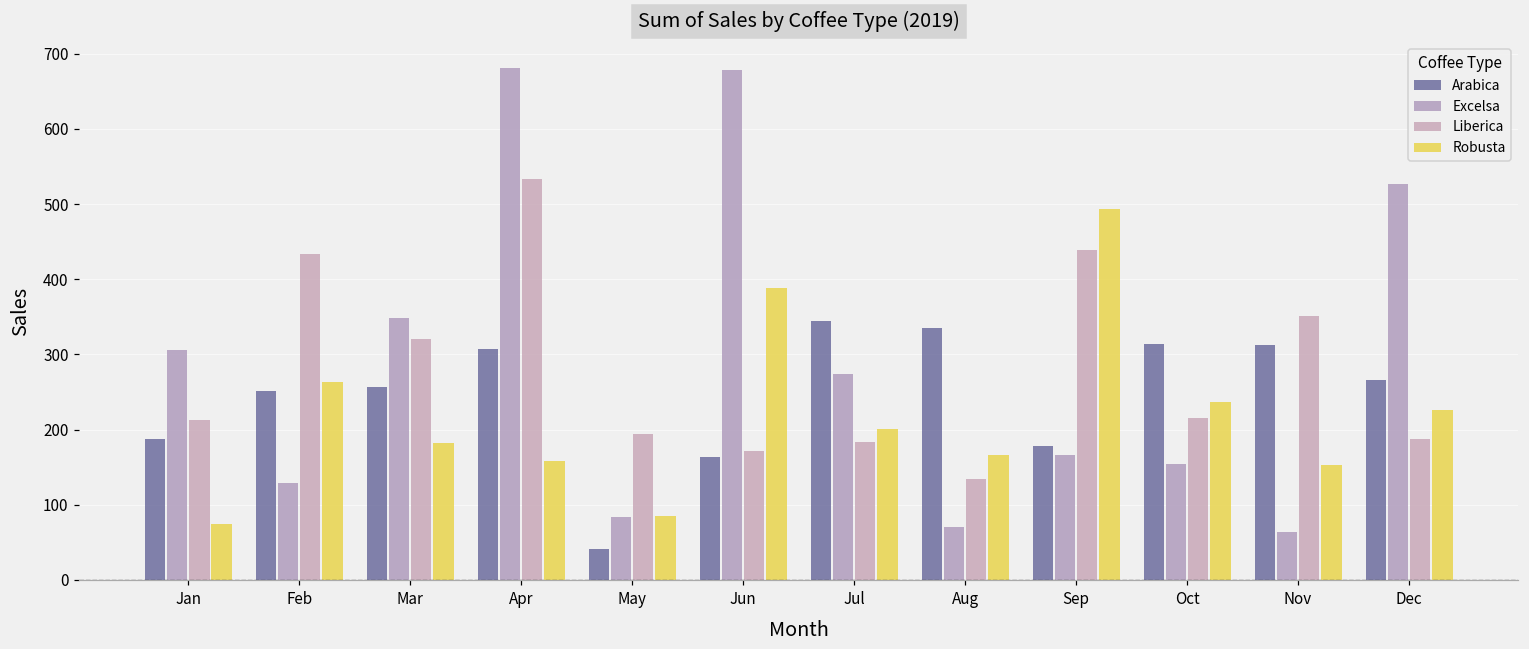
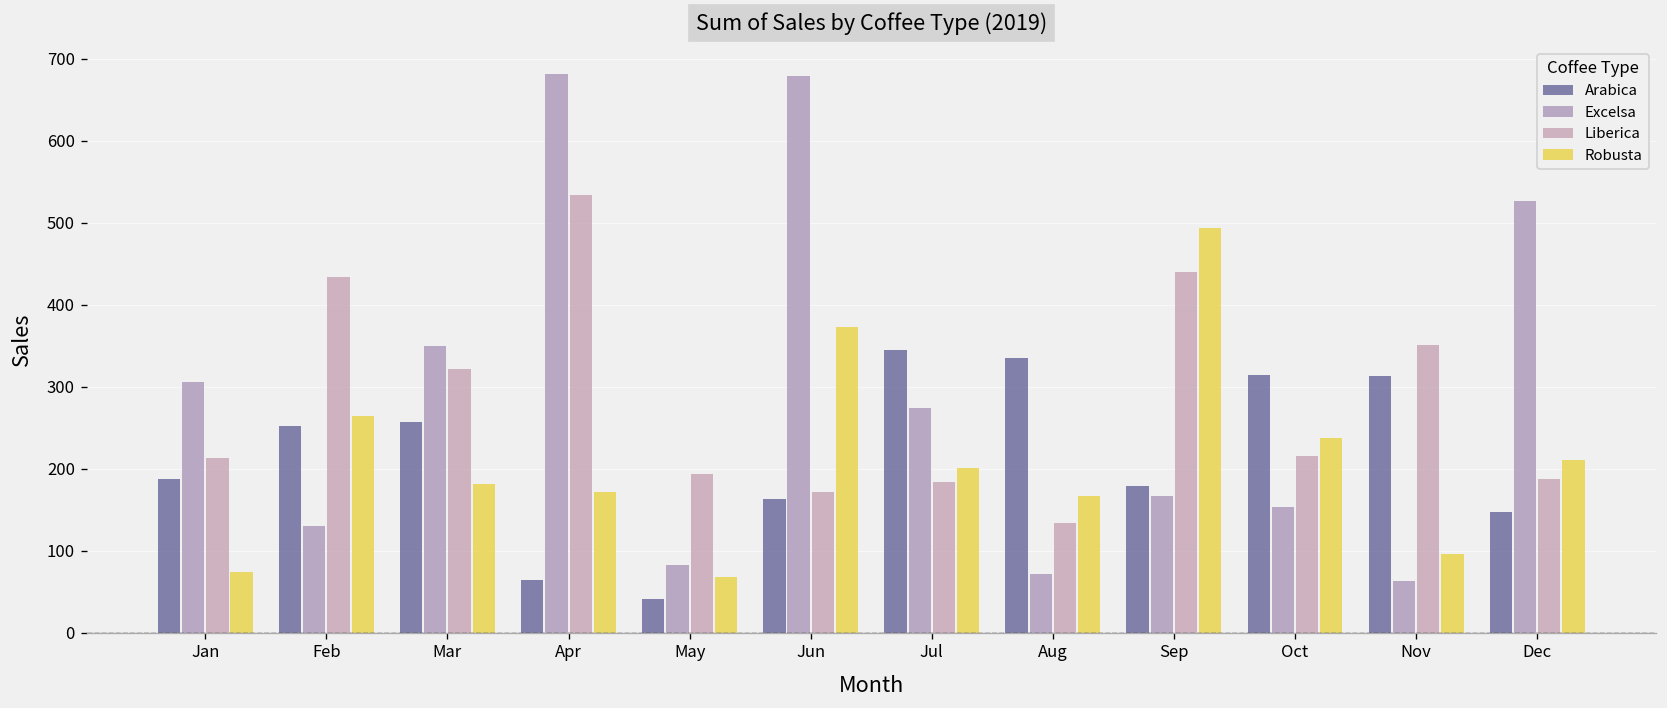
  {
    "Arabica": {
      "Jan": 190,
      "Feb": 250,
      "Mar": 260,
-     "Apr": 310,
+     "Apr": 60,
      "May": 40,
      "Jun": 160,
      "Jul": 350,
      "Aug": 330,
      "Sep": 180,
      "Oct": 310,
      "Nov": 310,
-     "Dec": 270
+     "Dec": 150
    },
    "Robusta": {
      "Jan": 70,
      "Feb": 260,
      "Mar": 180,
-     "Apr": 160,
-     "May": 80,
-     "Jun": 390,
+     "Apr": 170,
+     "May": 70,
+     "Jun": 370,
      "Jul": 200,
      "Aug": 170,
      "Sep": 490,
      "Oct": 240,
-     "Nov": 150,
-     "Dec": 230
+     "Nov": 100,
+     "Dec": 210
    }
  }
